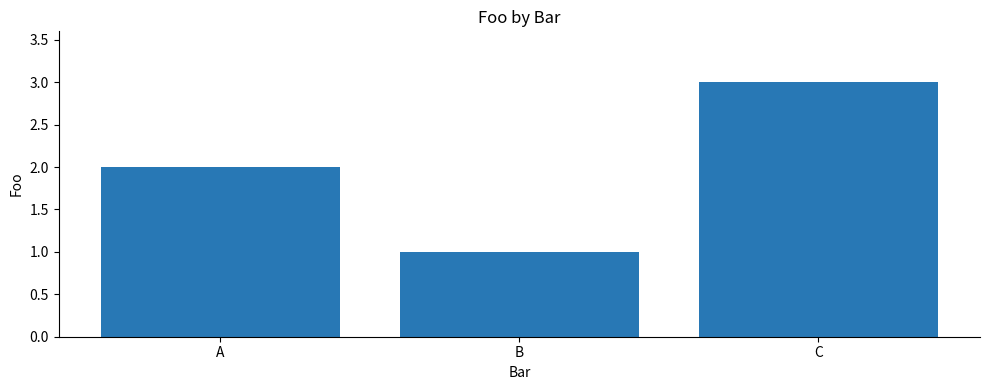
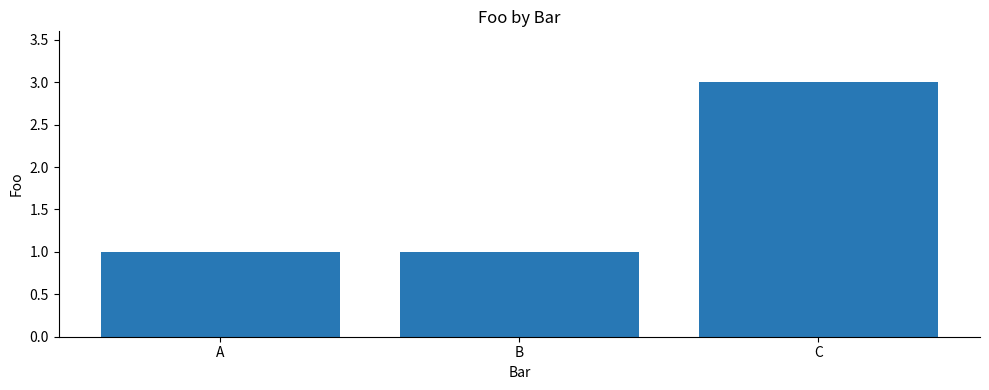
  {
-   "A": 2,
+   "A": 1,
    "B": 1,
    "C": 3
  }
